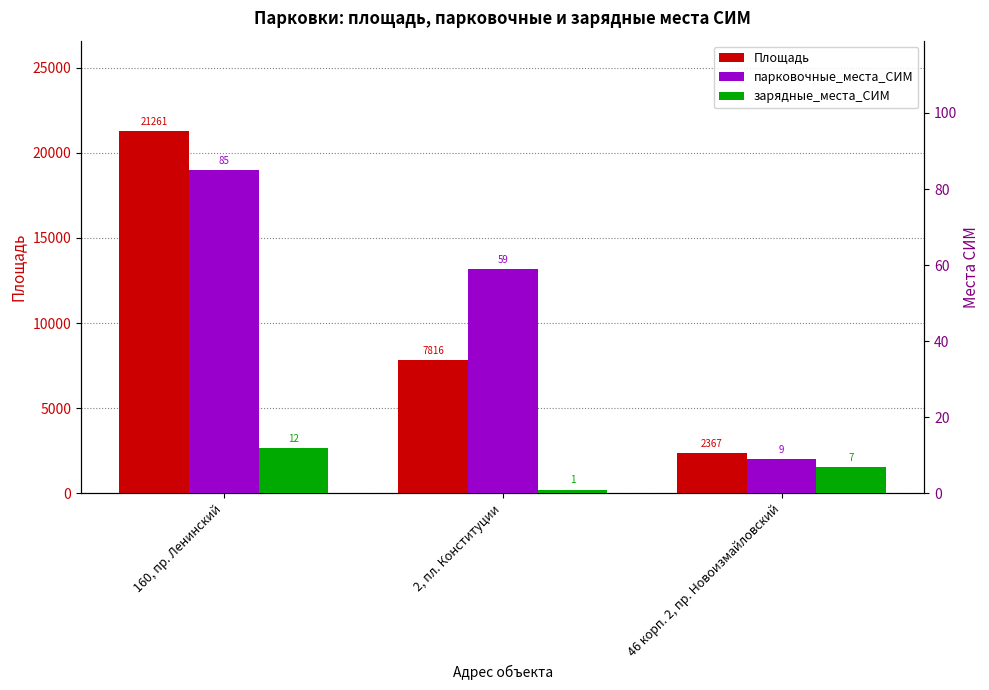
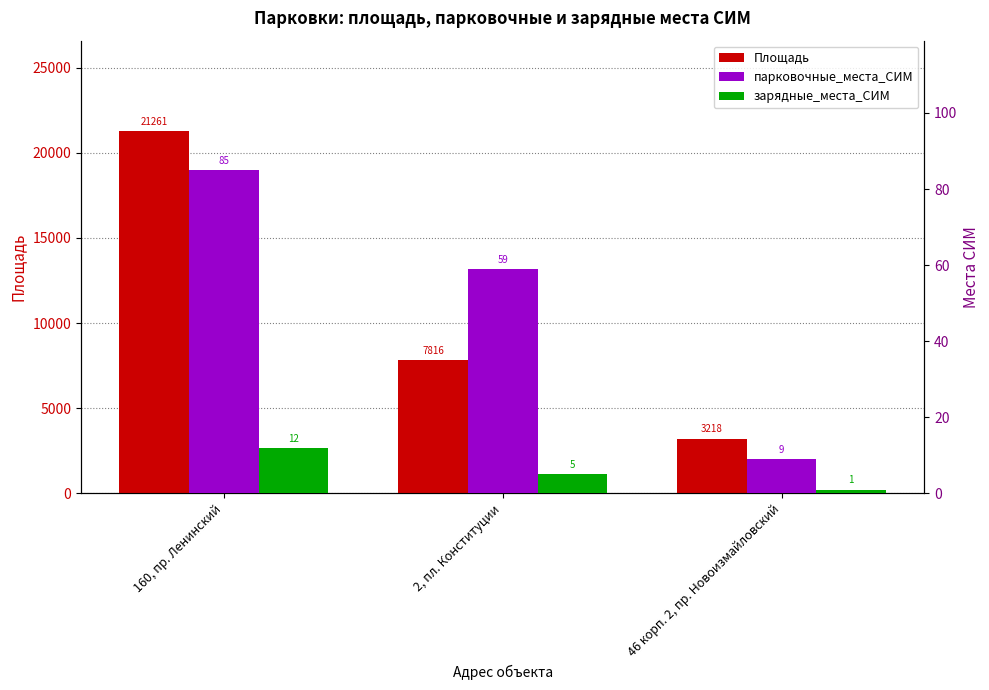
  {
    "Площадь": {
      "160, пр. Ленинский": 21261,
      "2, пл. Конституции": 7816,
-     "46 корп. 2, пр. Новоизмайловский": 2367
+     "46 корп. 2, пр. Новоизмайловский": 3218
    },
    "парковочные_места_СИМ": {
      "160, пр. Ленинский": 85,
      "2, пл. Конституции": 59,
      "46 корп. 2, пр. Новоизмайловский": 9
    },
    "зарядные_места_СИМ": {
      "160, пр. Ленинский": 12,
-     "2, пл. Конституции": 1,
-     "46 корп. 2, пр. Новоизмайловский": 7
+     "2, пл. Конституции": 5,
+     "46 корп. 2, пр. Новоизмайловский": 1
    }
  }
